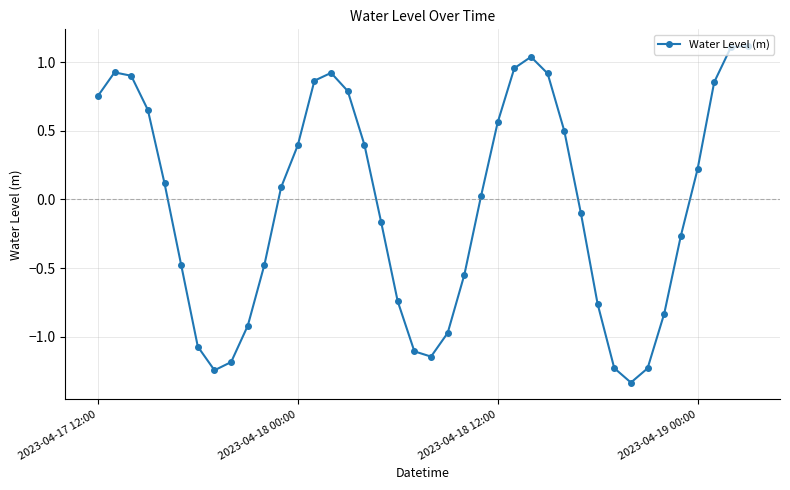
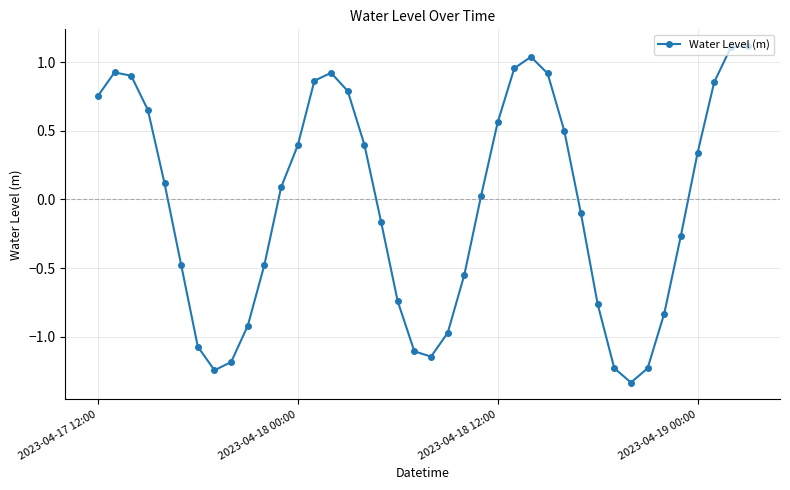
  {
    "2023-04-17 12:00": 0.75,
    "2023-04-18 00:00": 0.39,
    "2023-04-18 12:00": 0.56,
-   "2023-04-19 00:00": 0.22
+   "2023-04-19 00:00": 0.34
  }
